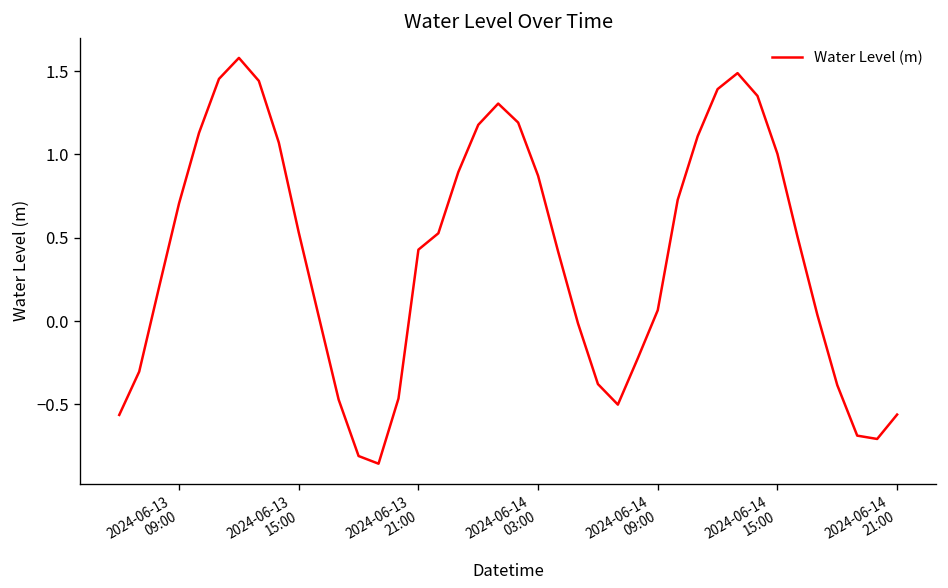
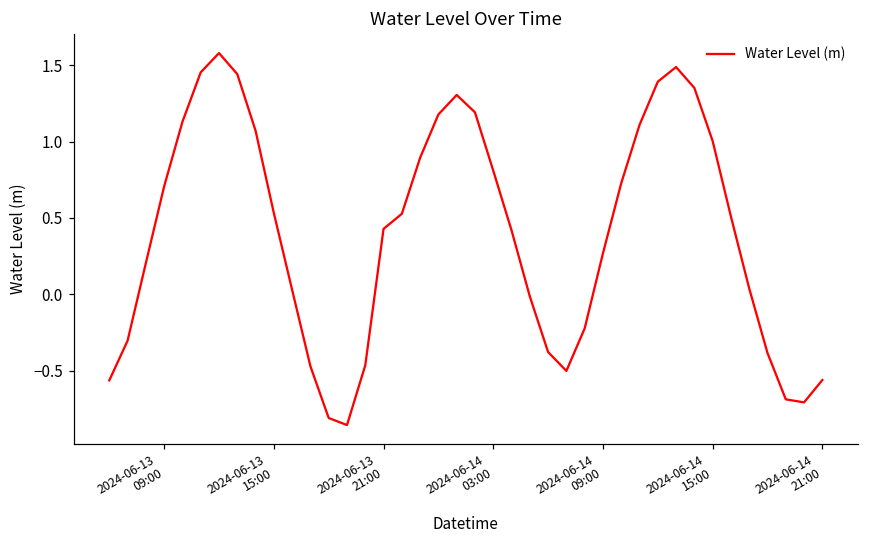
  {
    "2024-06-13 09:00": 0.71,
    "2024-06-13 15:00": 0.53,
    "2024-06-13 21:00": 0.43,
-   "2024-06-14 03:00": 0.87,
-   "2024-06-14 09:00": 0.07,
+   "2024-06-14 03:00": 0.81,
+   "2024-06-14 09:00": 0.27,
    "2024-06-14 15:00": 1.00,
    "2024-06-14 21:00": -0.56
  }
